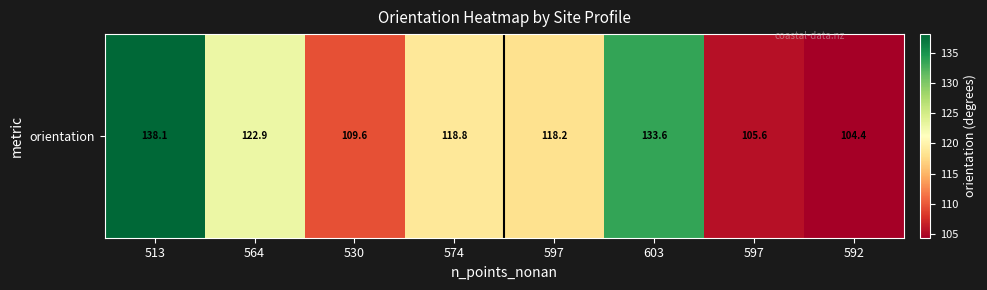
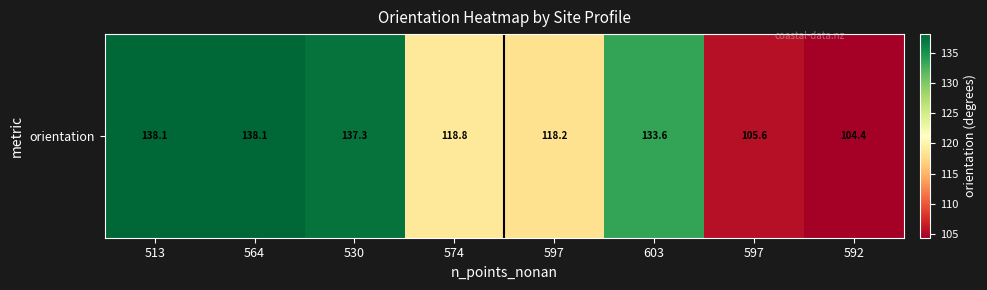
  {
    "orientation": {
      "513": 138.1,
-     "564": 122.9,
-     "530": 109.6,
+     "564": 138.1,
+     "530": 137.3,
      "574": 118.8,
      "603": 133.6,
      "592": 104.4
    }
  }
